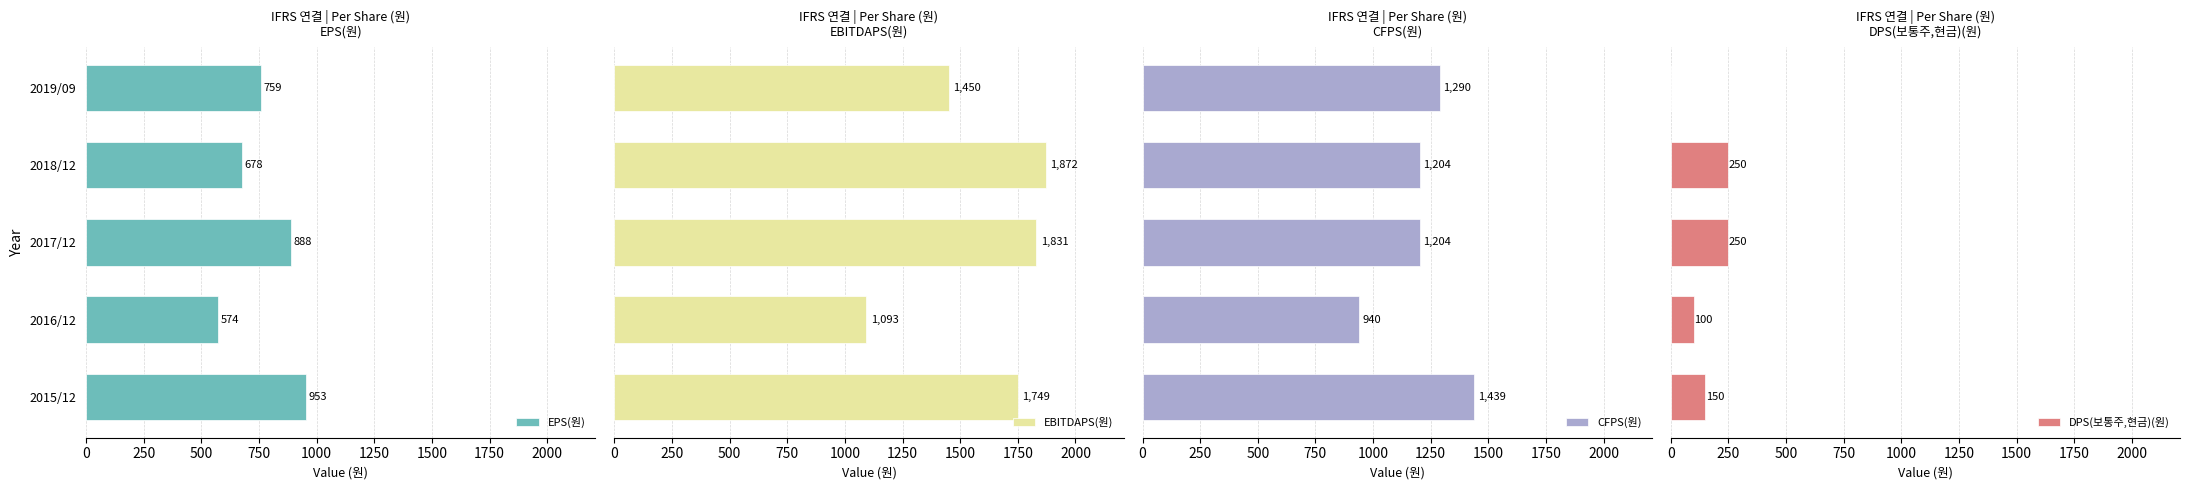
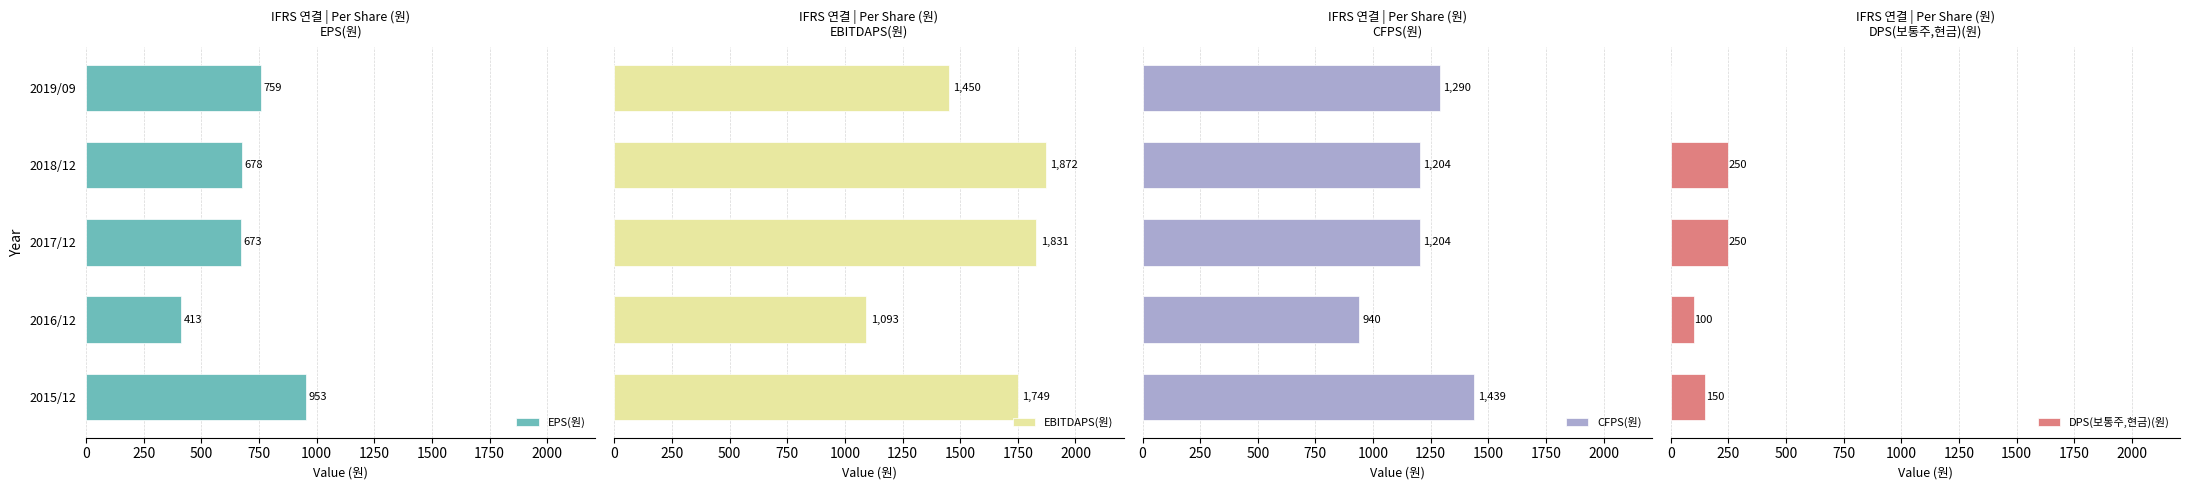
  {
    "IFRS 연결 | Per Share (원) EPS(원)": {
      "2019/09": 759,
      "2018/12": 678,
-     "2017/12": 888,
-     "2016/12": 574,
+     "2017/12": 673,
+     "2016/12": 413,
      "2015/12": 953
    }
  }
